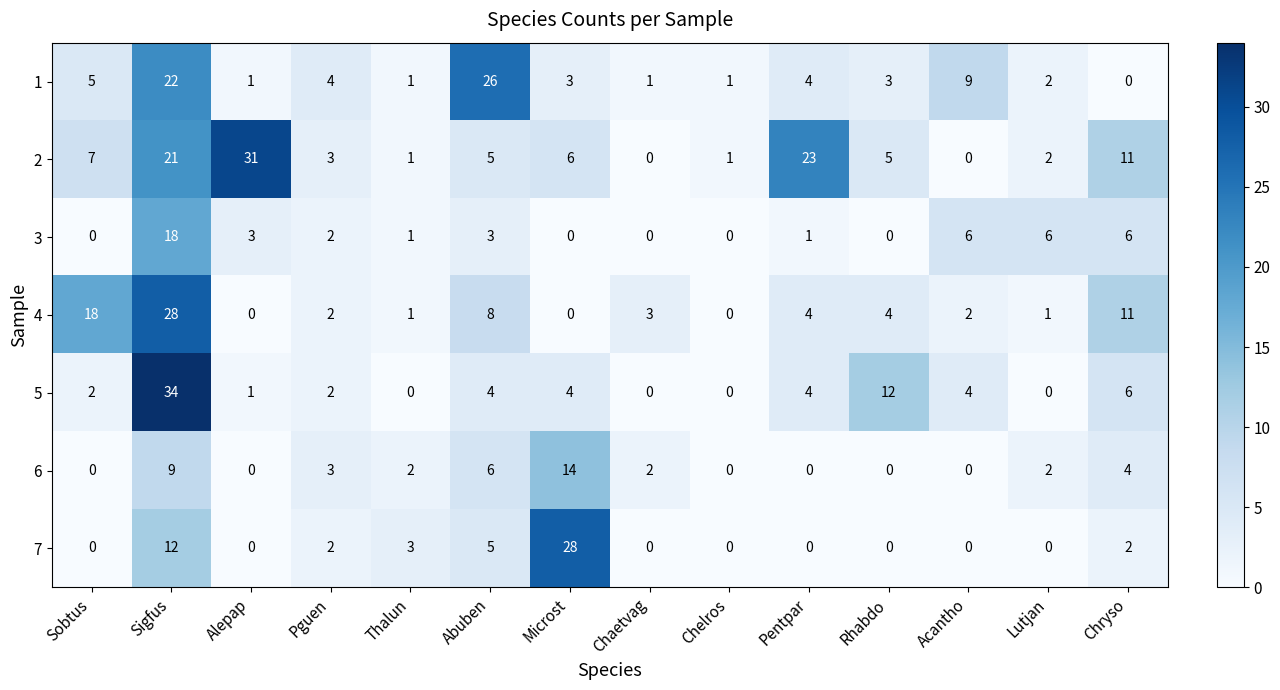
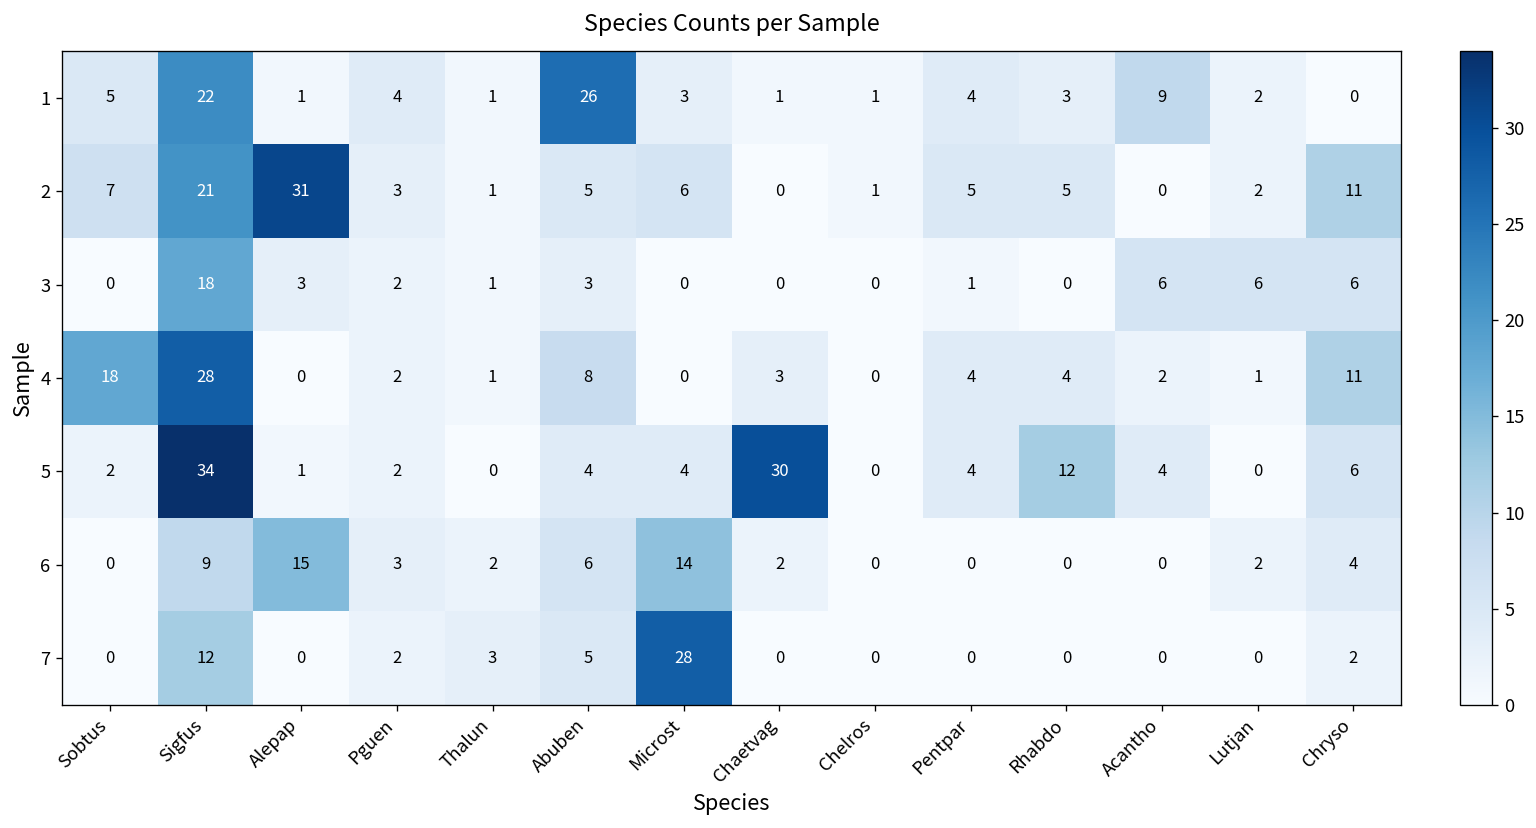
  {
    "1": {
      "Sobtus": 5,
      "Sigfus": 22,
      "Alepap": 1,
      "Pguen": 4,
      "Thalun": 1,
      "Abuben": 26,
      "Microst": 3,
      "Chaetvag": 1,
      "Chelros": 1,
      "Pentpar": 4,
      "Rhabdo": 3,
      "Acantho": 9,
      "Lutjan": 2,
      "Chryso": 0
    },
    "2": {
      "Sobtus": 7,
      "Sigfus": 21,
      "Alepap": 31,
      "Pguen": 3,
      "Thalun": 1,
      "Abuben": 5,
      "Microst": 6,
      "Chaetvag": 0,
      "Chelros": 1,
-     "Pentpar": 23,
+     "Pentpar": 5,
      "Rhabdo": 5,
      "Acantho": 0,
      "Lutjan": 2,
      "Chryso": 11
    },
    "3": {
      "Sobtus": 0,
      "Sigfus": 18,
      "Alepap": 3,
      "Pguen": 2,
      "Thalun": 1,
      "Abuben": 3,
      "Microst": 0,
      "Chaetvag": 0,
      "Chelros": 0,
      "Pentpar": 1,
      "Rhabdo": 0,
      "Acantho": 6,
      "Lutjan": 6,
      "Chryso": 6
    },
    "4": {
      "Sobtus": 18,
      "Sigfus": 28,
      "Alepap": 0,
      "Pguen": 2,
      "Thalun": 1,
      "Abuben": 8,
      "Microst": 0,
      "Chaetvag": 3,
      "Chelros": 0,
      "Pentpar": 4,
      "Rhabdo": 4,
      "Acantho": 2,
      "Lutjan": 1,
      "Chryso": 11
    },
    "5": {
      "Sobtus": 2,
      "Sigfus": 34,
      "Alepap": 1,
      "Pguen": 2,
      "Thalun": 0,
      "Abuben": 4,
      "Microst": 4,
-     "Chaetvag": 0,
+     "Chaetvag": 30,
      "Chelros": 0,
      "Pentpar": 4,
      "Rhabdo": 12,
      "Acantho": 4,
      "Lutjan": 0,
      "Chryso": 6
    },
    "6": {
      "Sobtus": 0,
      "Sigfus": 9,
-     "Alepap": 0,
+     "Alepap": 15,
      "Pguen": 3,
      "Thalun": 2,
      "Abuben": 6,
      "Microst": 14,
      "Chaetvag": 2,
      "Chelros": 0,
      "Pentpar": 0,
      "Rhabdo": 0,
      "Acantho": 0,
      "Lutjan": 2,
      "Chryso": 4
    },
    "7": {
      "Sobtus": 0,
      "Sigfus": 12,
      "Alepap": 0,
      "Pguen": 2,
      "Thalun": 3,
      "Abuben": 5,
      "Microst": 28,
      "Chaetvag": 0,
      "Chelros": 0,
      "Pentpar": 0,
      "Rhabdo": 0,
      "Acantho": 0,
      "Lutjan": 0,
      "Chryso": 2
    }
  }
